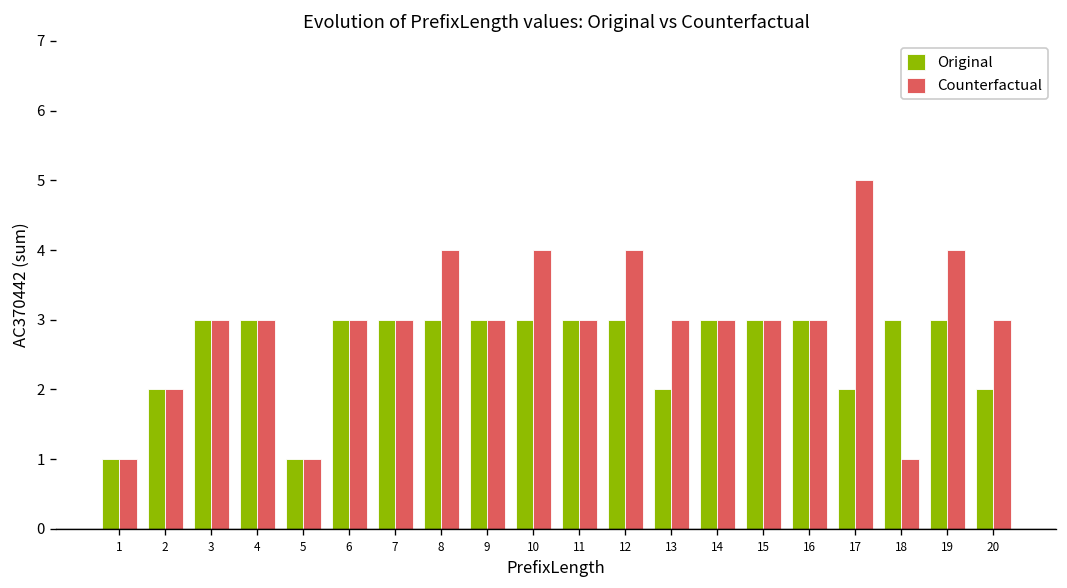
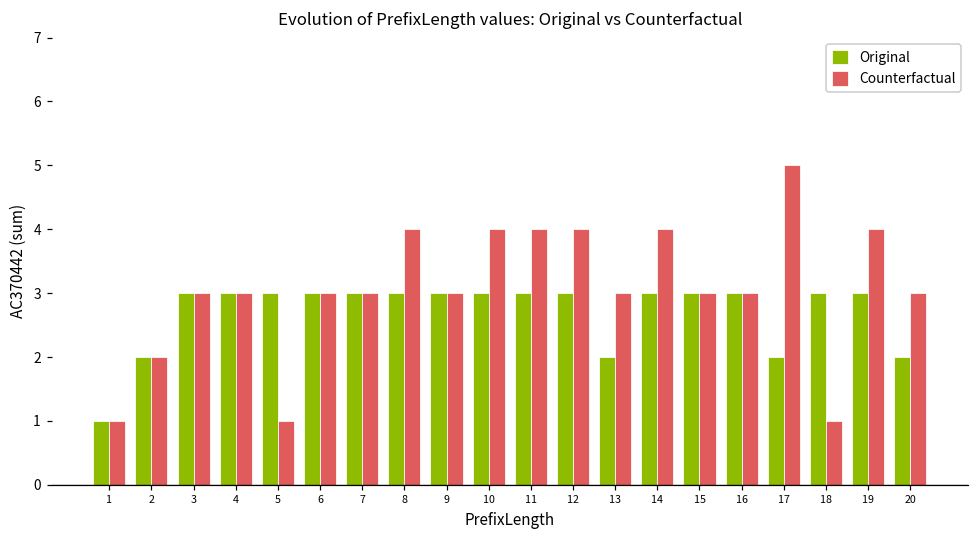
  {
    "Original": {
      "1": 1,
      "2": 2,
      "3": 3,
      "4": 3,
-     "5": 1,
+     "5": 3,
      "6": 3,
      "7": 3,
      "8": 3,
      "9": 3,
      "10": 3,
      "11": 3,
      "12": 3,
      "13": 2,
      "14": 3,
      "15": 3,
      "16": 3,
      "17": 2,
      "18": 3,
      "19": 3,
      "20": 2
    },
    "Counterfactual": {
      "1": 1,
      "2": 2,
      "3": 3,
      "4": 3,
      "5": 1,
      "6": 3,
      "7": 3,
      "8": 4,
      "9": 3,
      "10": 4,
-     "11": 3,
+     "11": 4,
      "12": 4,
      "13": 3,
-     "14": 3,
+     "14": 4,
      "15": 3,
      "16": 3,
      "17": 5,
      "18": 1,
      "19": 4,
      "20": 3
    }
  }
